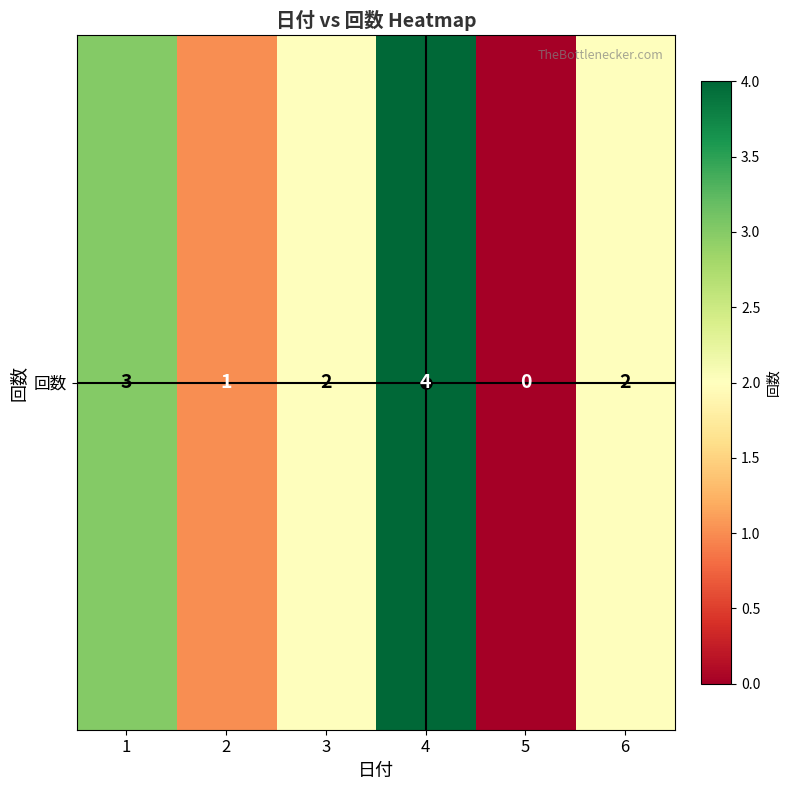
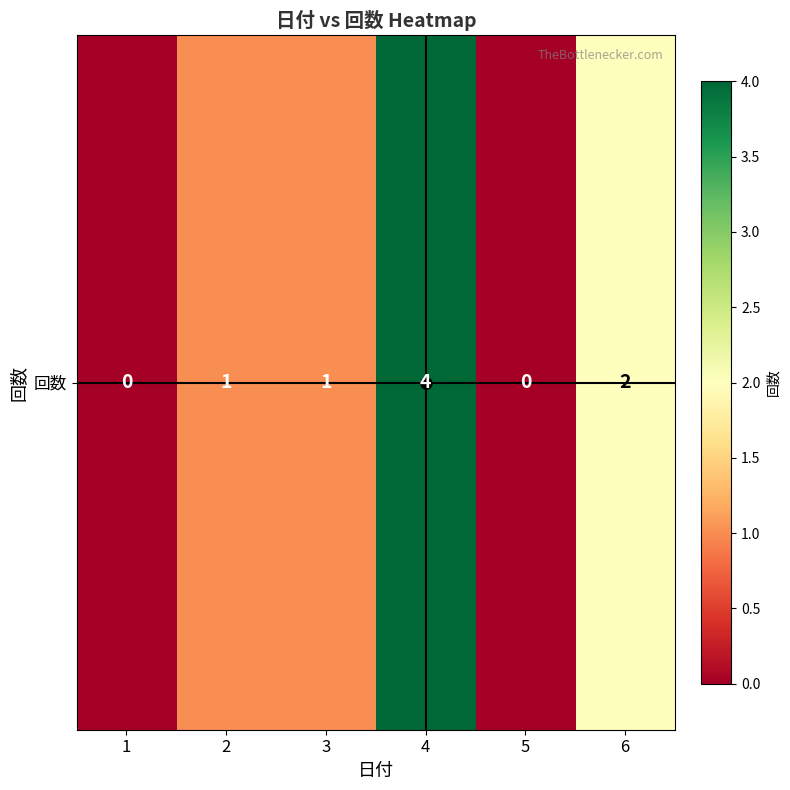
  {
    "回数": {
-     "1": 3,
+     "1": 0,
      "2": 1,
-     "3": 2,
+     "3": 1,
      "5": 0
    }
  }
